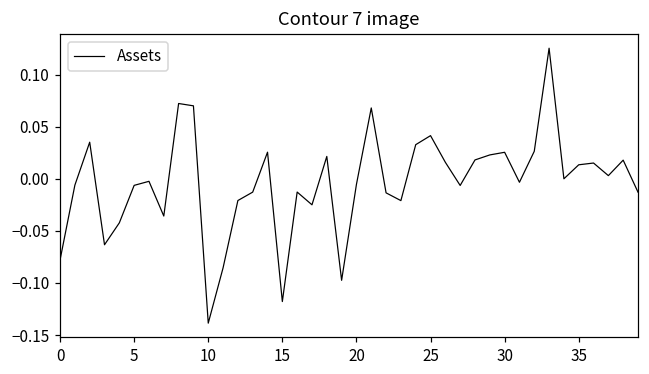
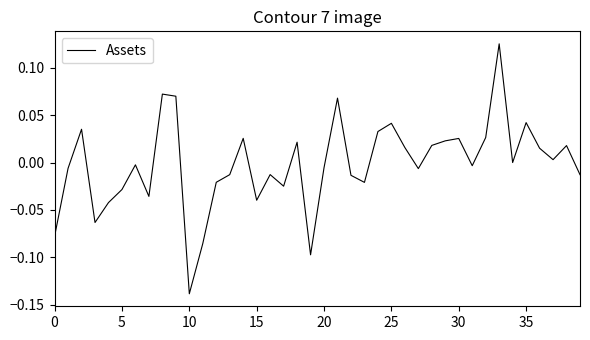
  {
    "0": -0.08,
-   "5": -0.01,
+   "5": -0.03,
    "10": -0.14,
-   "15": -0.12,
+   "15": -0.04,
    "20": -0.01,
    "25": 0.04,
    "30": 0.03,
-   "35": 0.01
+   "35": 0.04
  }
